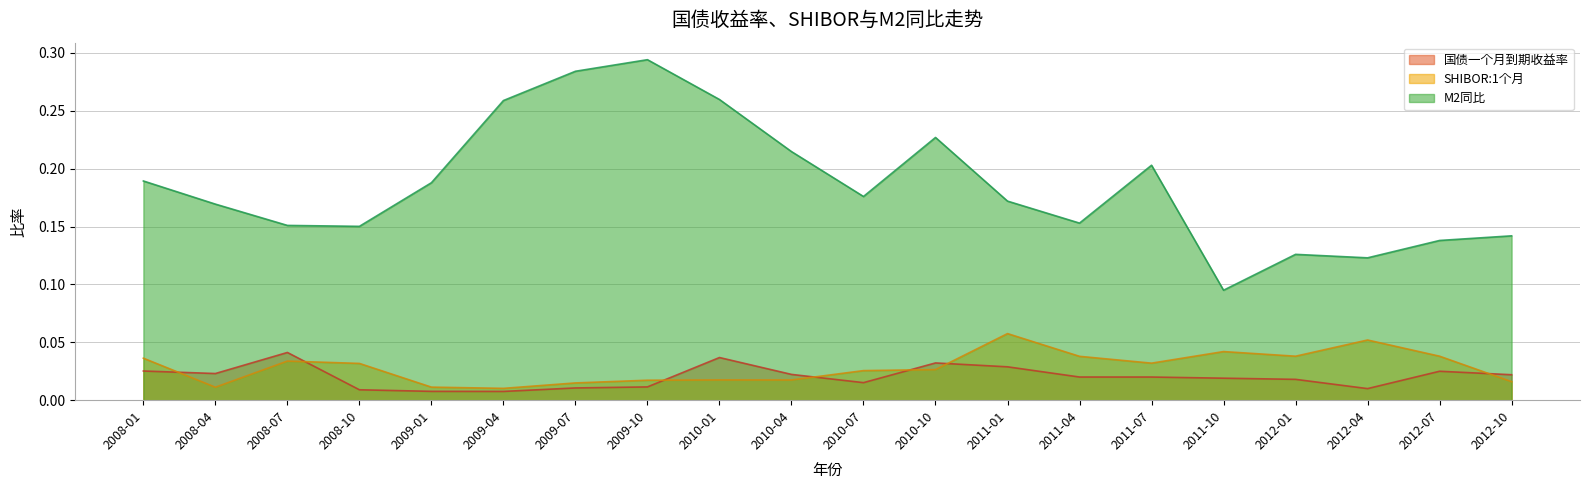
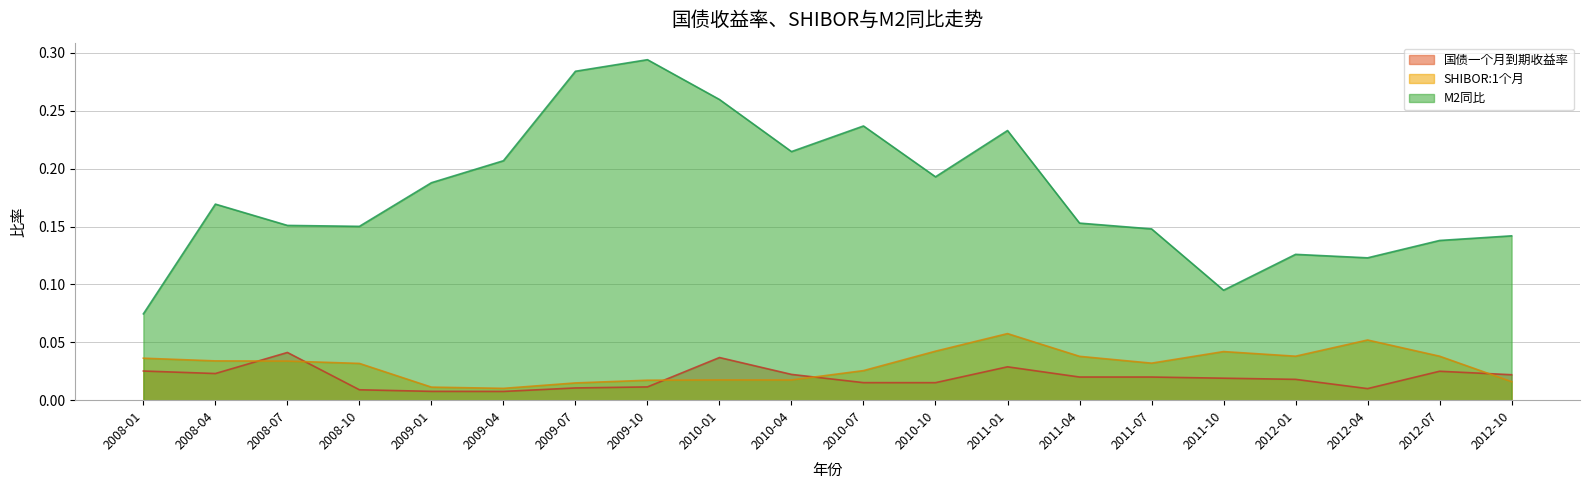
  {
    "国债一个月到期收益率": {
      "2008-01": 0.025,
      "2008-04": 0.023,
      "2008-07": 0.041,
      "2008-10": 0.009,
      "2009-01": 0.008,
      "2009-04": 0.008,
      "2009-07": 0.011,
      "2009-10": 0.011,
      "2010-01": 0.037,
      "2010-04": 0.022,
      "2010-07": 0.015,
-     "2010-10": 0.032,
+     "2010-10": 0.015,
      "2011-01": 0.029,
      "2011-04": 0.020,
      "2011-07": 0.020,
      "2011-10": 0.019,
      "2012-01": 0.018,
      "2012-04": 0.010,
      "2012-07": 0.025,
      "2012-10": 0.022
    },
    "SHIBOR:1个月": {
      "2008-01": 0.036,
-     "2008-04": 0.011,
+     "2008-04": 0.034,
      "2008-07": 0.034,
      "2008-10": 0.032,
      "2009-01": 0.011,
      "2009-04": 0.010,
      "2009-07": 0.015,
      "2009-10": 0.017,
      "2010-01": 0.018,
      "2010-04": 0.017,
      "2010-07": 0.026,
-     "2010-10": 0.026,
+     "2010-10": 0.042,
      "2011-01": 0.058,
      "2011-04": 0.038,
      "2011-07": 0.032,
      "2011-10": 0.042,
      "2012-01": 0.038,
      "2012-04": 0.052,
      "2012-07": 0.038,
      "2012-10": 0.016
    },
    "M2同比": {
-     "2008-01": 0.189,
+     "2008-01": 0.075,
      "2008-04": 0.169,
      "2008-07": 0.151,
      "2008-10": 0.150,
      "2009-01": 0.188,
-     "2009-04": 0.259,
+     "2009-04": 0.207,
      "2009-07": 0.284,
      "2009-10": 0.294,
      "2010-01": 0.260,
      "2010-04": 0.215,
-     "2010-07": 0.176,
-     "2010-10": 0.227,
-     "2011-01": 0.172,
+     "2010-07": 0.237,
+     "2010-10": 0.193,
+     "2011-01": 0.233,
      "2011-04": 0.153,
-     "2011-07": 0.203,
+     "2011-07": 0.148,
      "2011-10": 0.095,
      "2012-01": 0.126,
      "2012-04": 0.123,
      "2012-07": 0.138,
      "2012-10": 0.142
    }
  }
